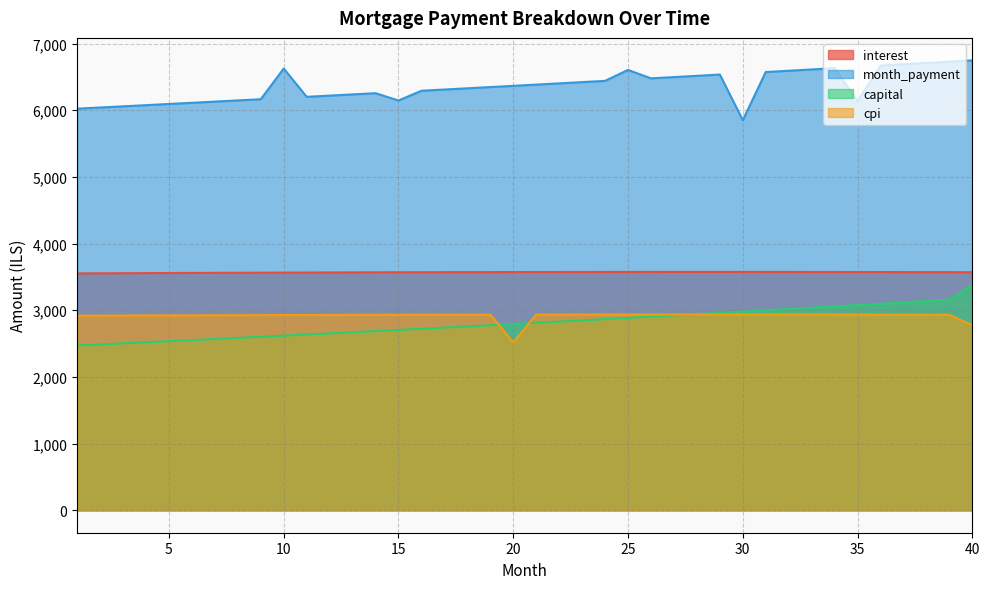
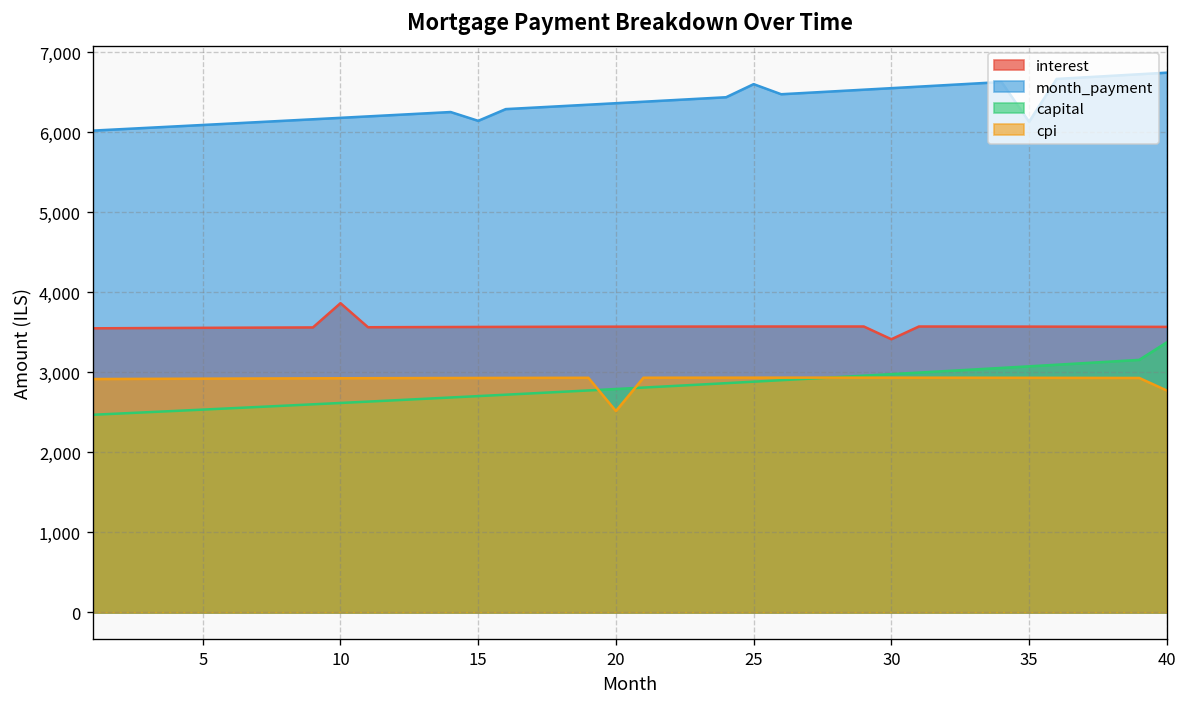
  {
    "interest": {
      "5": "3,600",
-     "10": "3,600",
+     "10": "3,900",
      "15": "3,600",
      "20": "3,600",
      "25": "3,600",
-     "30": "3,600",
+     "30": "3,400",
      "35": "3,600",
      "40": "3,600"
    },
    "month_payment": {
      "5": "6,100",
-     "10": "6,600",
+     "10": "6,200",
      "15": "6,100",
      "20": "6,400",
      "25": "6,600",
-     "30": "5,900",
+     "30": "6,600",
      "40": "6,700"
    },
    "capital": {
      "5": "2,500",
      "10": "2,600",
      "15": "2,700",
      "20": "2,800",
      "25": "2,900",
      "30": "3,000",
      "35": "3,100",
      "40": "3,400"
    },
    "cpi": {
      "5": "2,900",
      "10": "2,900",
      "15": "2,900",
      "20": "2,500",
      "25": "2,900",
      "30": "2,900",
      "35": "2,900",
      "40": "2,800"
    }
  }
